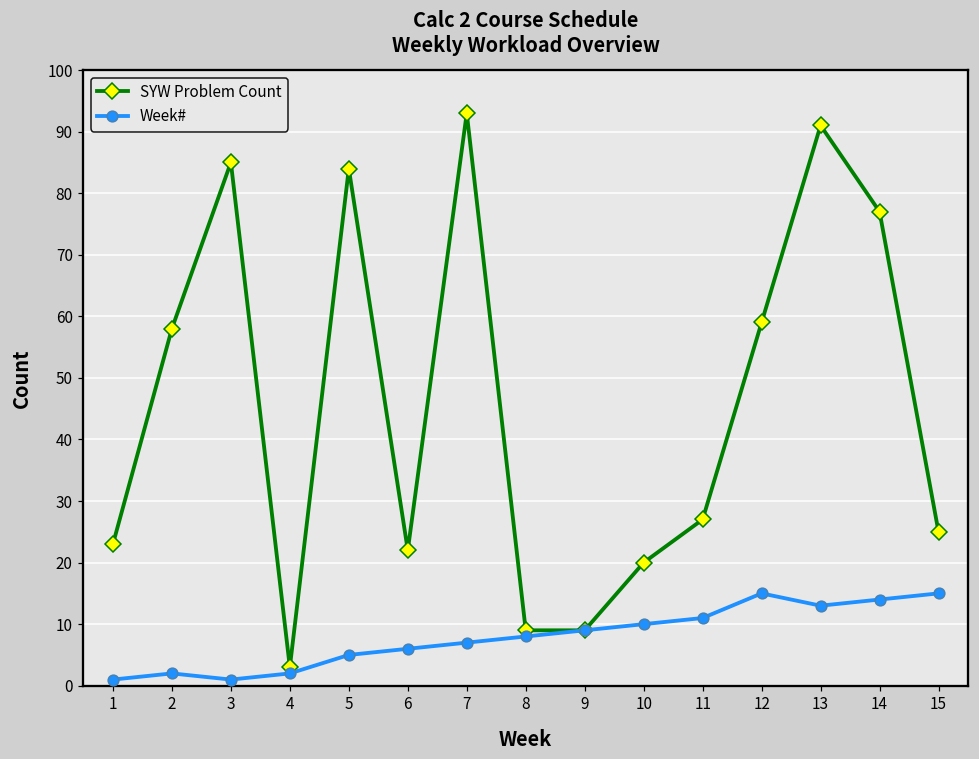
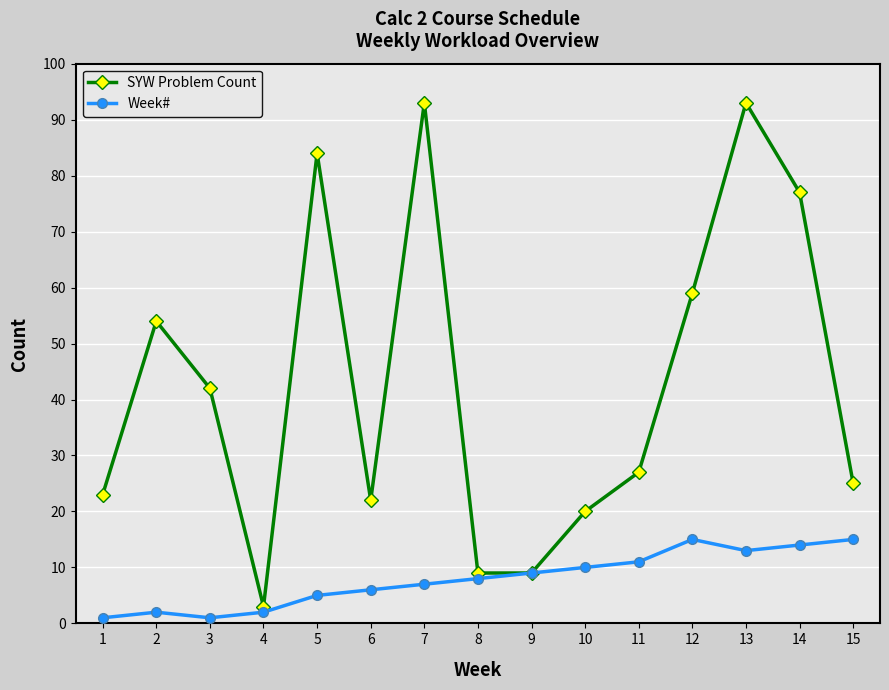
  {
    "SYW Problem Count": {
      "1": 23,
-     "2": 58,
-     "3": 85,
+     "2": 54,
+     "3": 42,
      "4": 3,
      "5": 84,
      "6": 22,
      "7": 93,
      "8": 9,
      "10": 20,
      "11": 27,
      "12": 59,
-     "13": 91,
+     "13": 93,
      "14": 77,
      "15": 25
    },
    "Week#": {
      "1": 1,
      "2": 2,
      "3": 1,
      "4": 2,
      "5": 5,
      "6": 6,
      "7": 7,
      "8": 8,
      "10": 10,
      "11": 11,
      "12": 15,
      "13": 13,
      "14": 14,
      "15": 15
    }
  }
